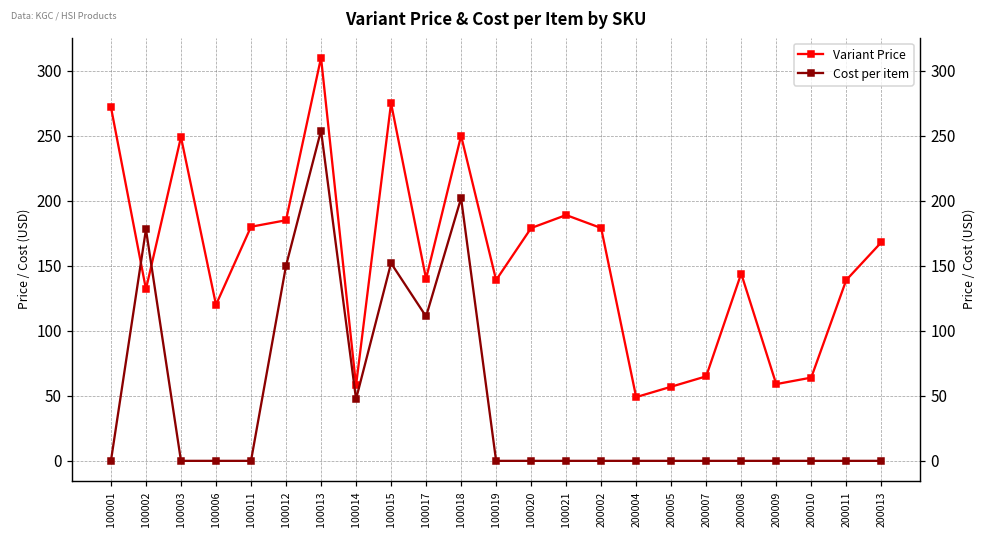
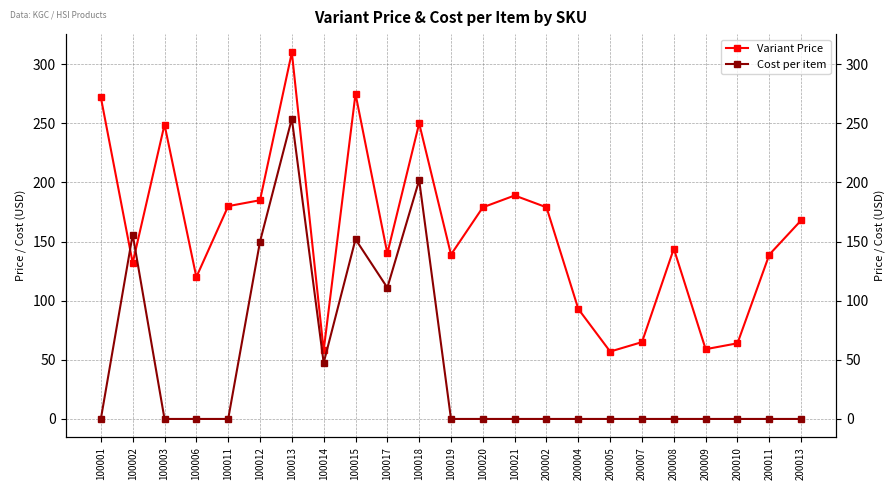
  {
    "Variant Price": {
      "100001": 272,
      "100002": 132,
      "100003": 249,
      "100006": 120,
      "100011": 180,
      "100012": 185,
      "100013": 310,
      "100014": 58,
      "100015": 275,
      "100017": 140,
      "100018": 250,
      "100019": 139,
      "100020": 179,
      "100021": 189,
      "200002": 179,
-     "200004": 49,
+     "200004": 93,
      "200005": 57,
      "200007": 65,
      "200008": 144,
      "200009": 59,
      "200010": 64,
      "200011": 139,
      "200013": 168
    },
    "Cost per item": {
      "100001": 0,
-     "100002": 178,
+     "100002": 156,
      "100003": 0,
      "100006": 0,
      "100011": 0,
      "100012": 150,
      "100013": 254,
      "100014": 48,
      "100015": 152,
      "100017": 111,
      "100018": 202,
      "100019": 0,
      "100020": 0,
      "100021": 0,
      "200002": 0,
      "200004": 0,
      "200005": 0,
      "200007": 0,
      "200008": 0,
      "200009": 0,
      "200010": 0,
      "200011": 0,
      "200013": 0
    }
  }
